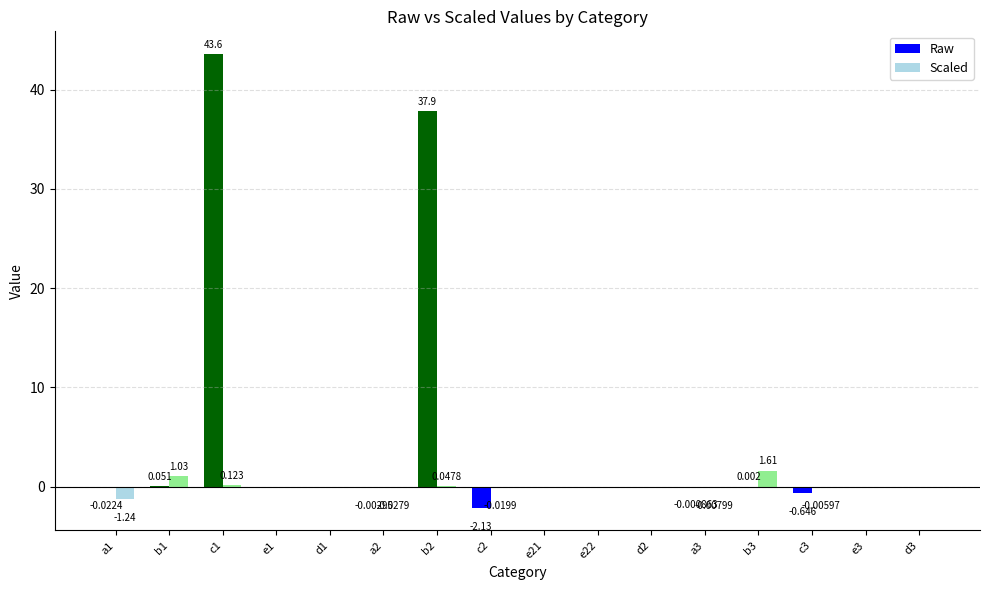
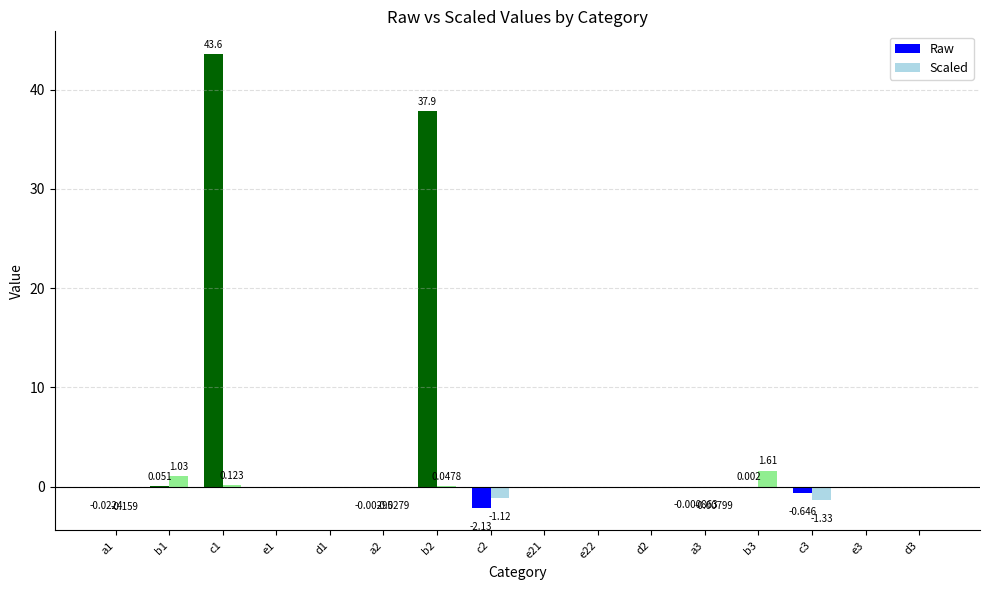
  {
    "Raw": {
      "a1": -0.0224,
      "b1": 0.051,
      "c1": 43.6,
      "b2": 37.9,
      "c2": -2.13,
      "b3": 0.002
    },
    "Scaled": {
-     "a1": -1.24,
+     "a1": -0.159,
      "b1": 1.03,
      "c1": 0.123,
      "b2": 0.0478,
-     "c2": -0.0199,
+     "c2": -1.12,
      "b3": 1.61,
-     "c3": -0.00597
+     "c3": -1.33
    }
  }
